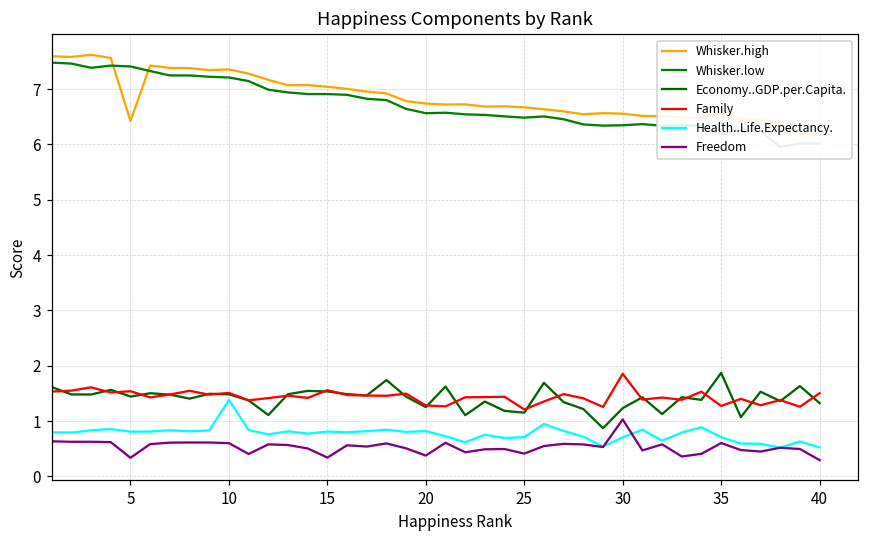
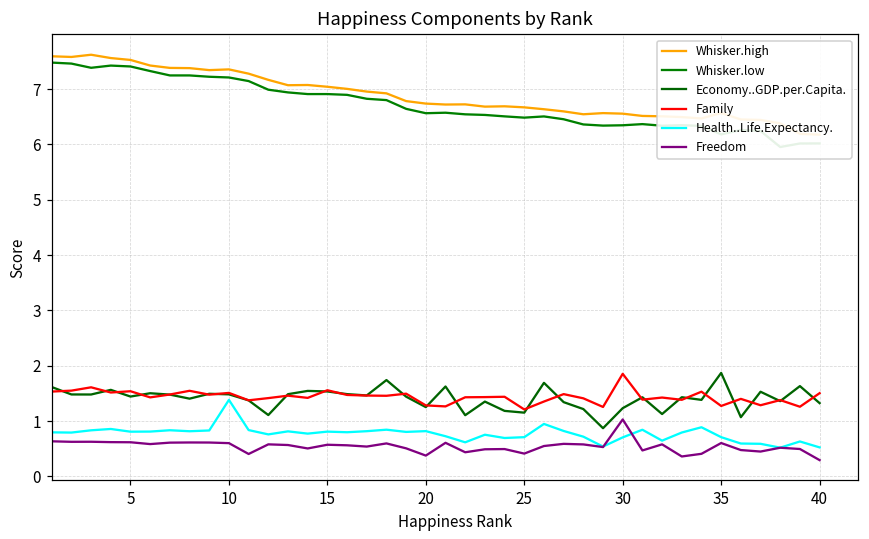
  {
    "Whisker.high": {
-     "5": 6.4,
+     "5": 7.5,
      "10": 7.4,
      "15": 7.0,
      "20": 6.7,
      "25": 6.7,
      "30": 6.6
    },
    "Family": {
      "5": 1.5,
      "25": 1.2,
      "30": 1.9,
      "35": 1.3,
      "40": 1.5
    },
    "Health..Life.Expectancy.": {
      "5": 0.8,
      "10": 1.4,
      "15": 0.8,
      "20": 0.8,
      "25": 0.7,
      "30": 0.7,
      "35": 0.7,
      "40": 0.5
    },
    "Freedom": {
-     "5": 0.3,
+     "5": 0.6,
      "10": 0.6,
-     "15": 0.3,
+     "15": 0.6,
      "20": 0.4,
      "25": 0.4,
      "30": 1.0,
      "35": 0.6,
      "40": 0.3
    }
  }
